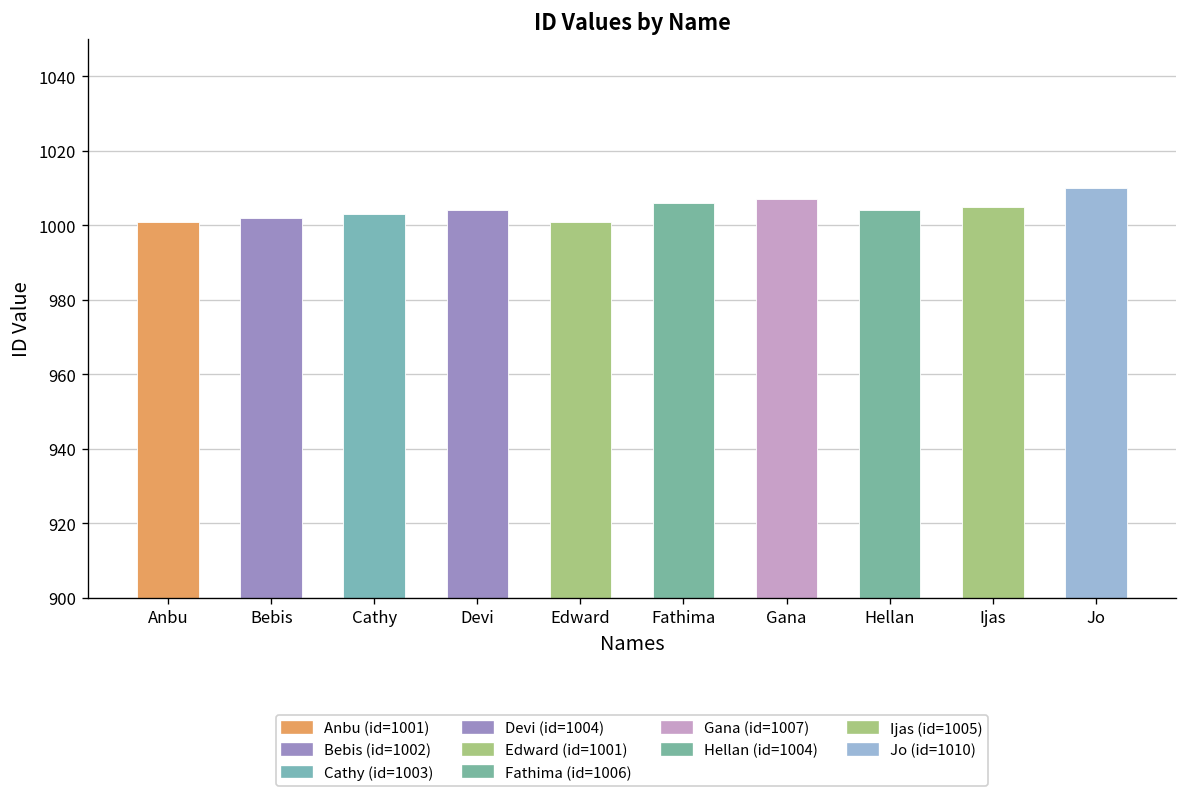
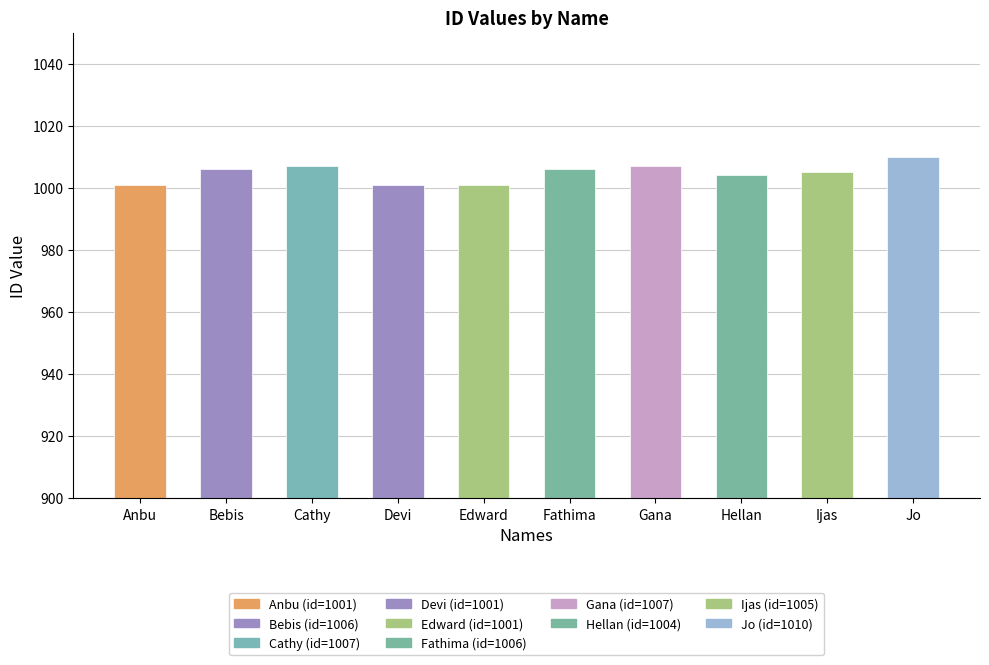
  {
    "Anbu": 1001,
-   "Bebis": 1002,
-   "Cathy": 1003,
-   "Devi": 1004,
+   "Bebis": 1006,
+   "Cathy": 1007,
+   "Devi": 1001,
    "Edward": 1001,
    "Fathima": 1006,
    "Gana": 1007,
    "Hellan": 1004,
    "Ijas": 1005,
    "Jo": 1010
  }
